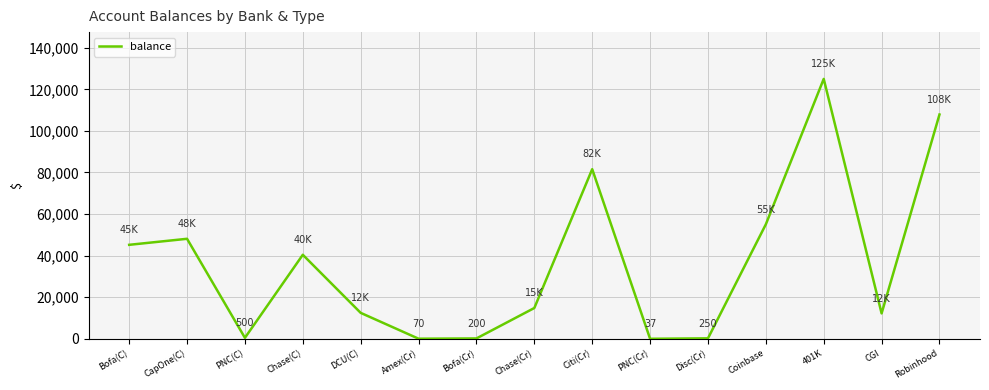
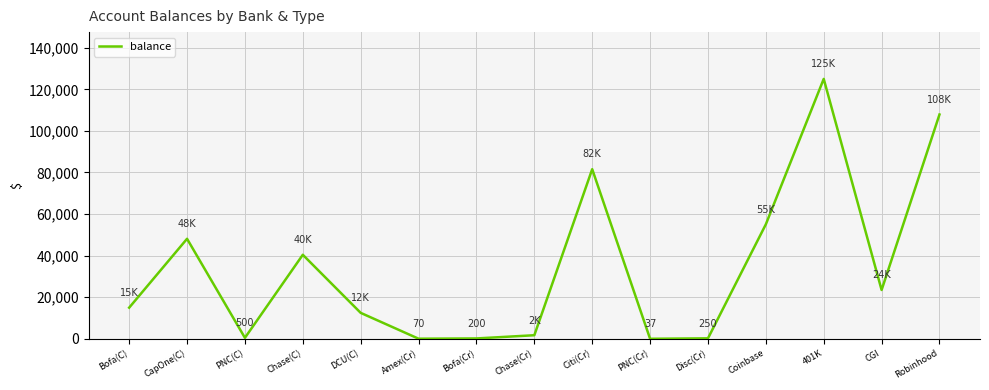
  {
-   "Bofa(C)": "45K",
+   "Bofa(C)": "15K",
    "CapOne(C)": "48K",
    "PNC(C)": "500",
    "Chase(C)": "40K",
    "DCU(C)": "12K",
    "Amex(Cr)": "70",
    "Bofa(Cr)": "200",
-   "Chase(Cr)": "15K",
+   "Chase(Cr)": "2K",
    "Citi(Cr)": "82K",
    "PNC(Cr)": "37",
    "Disc(Cr)": "250",
    "Coinbase": "55K",
    "401K": "125K",
-   "CGI": "12K",
+   "CGI": "24K",
    "Robinhood": "108K"
  }
